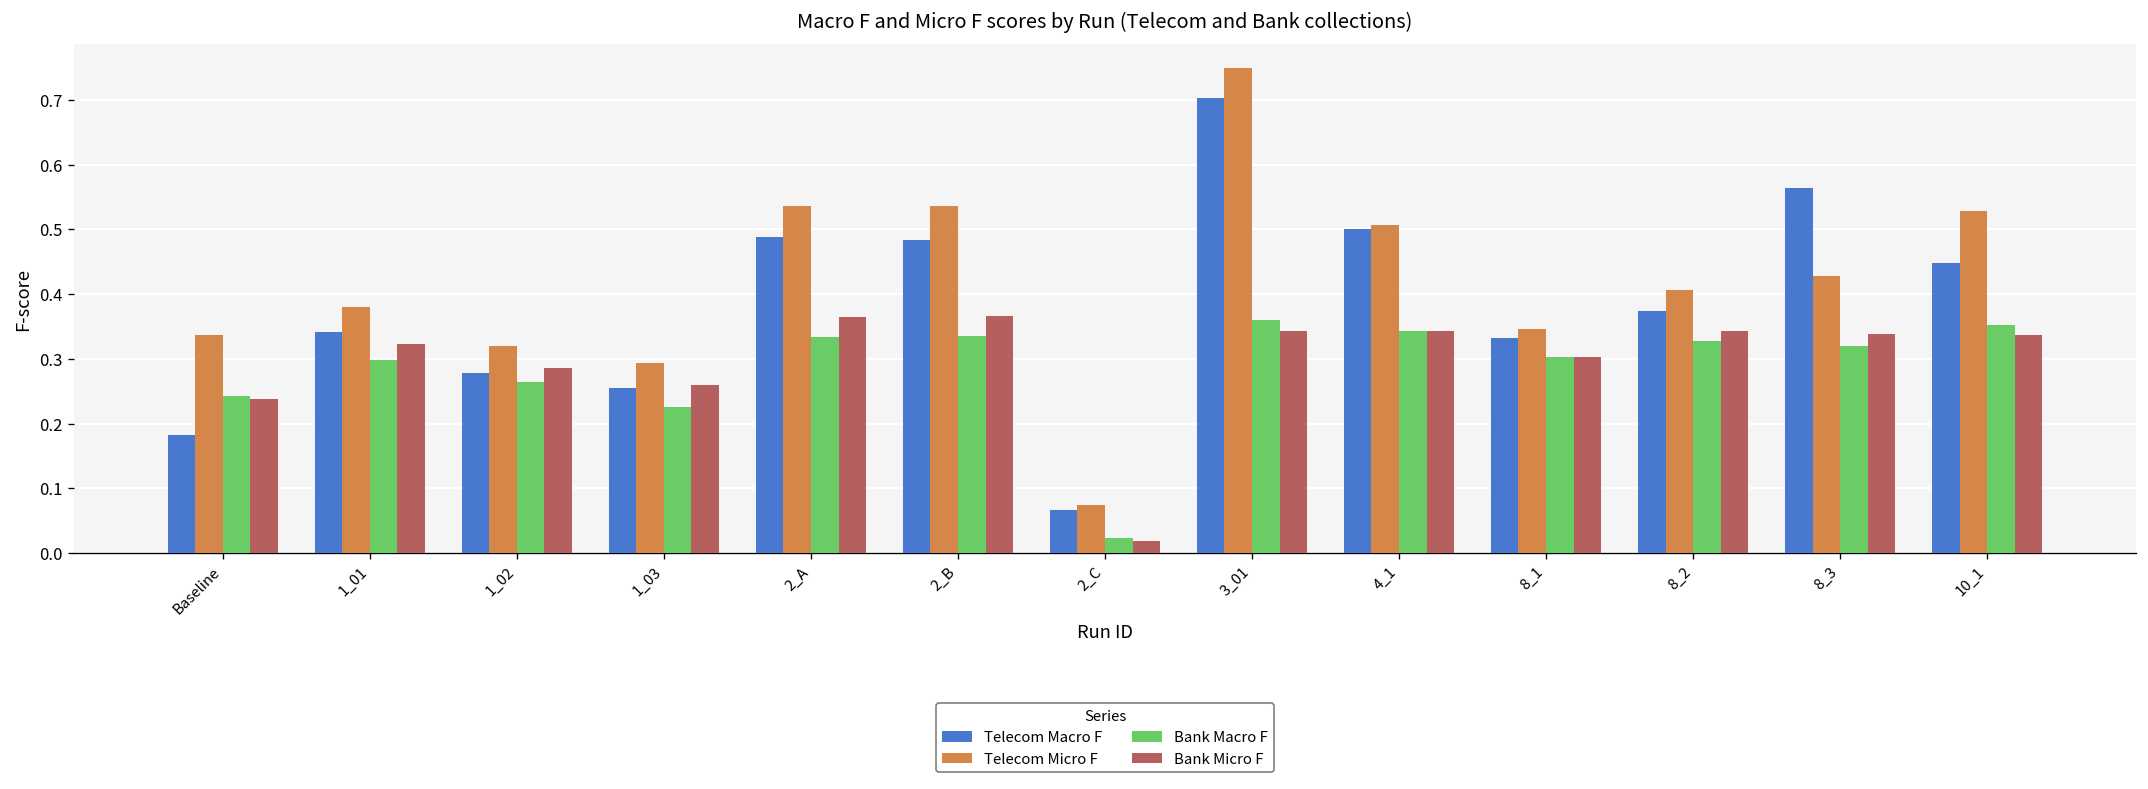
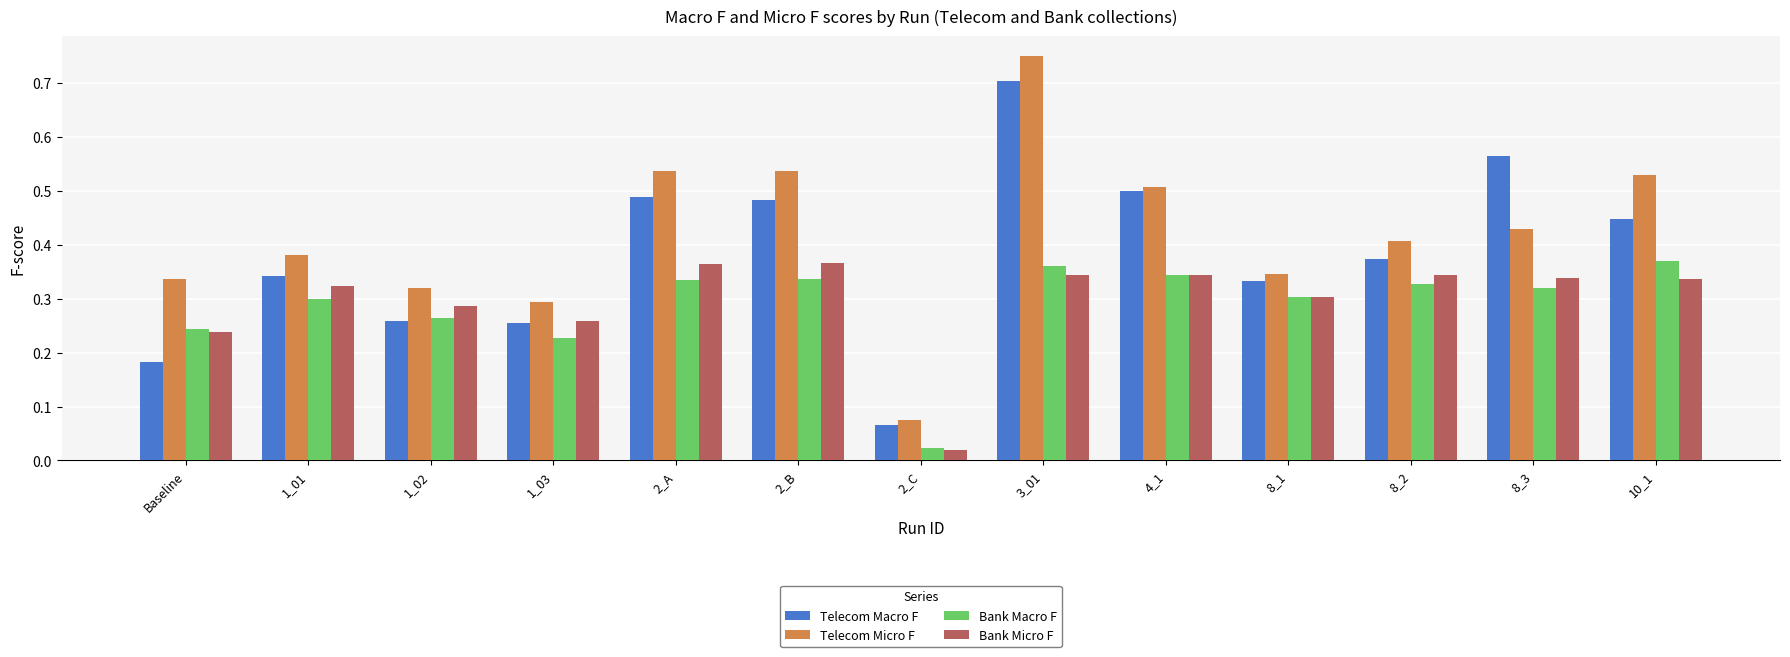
  {
    "Telecom Macro F": {
      "Baseline": 0.18,
      "1_01": 0.34,
-     "1_02": 0.28,
+     "1_02": 0.26,
      "1_03": 0.26,
      "2_A": 0.49,
      "2_B": 0.48,
      "2_C": 0.07,
      "3_01": 0.70,
      "4_1": 0.50,
      "8_1": 0.33,
      "8_2": 0.37,
      "8_3": 0.56,
      "10_1": 0.45
    },
    "Bank Macro F": {
      "Baseline": 0.24,
      "1_01": 0.30,
      "1_02": 0.26,
      "1_03": 0.23,
      "2_A": 0.33,
      "2_B": 0.34,
      "2_C": 0.02,
      "3_01": 0.36,
      "4_1": 0.34,
      "8_1": 0.30,
      "8_2": 0.33,
      "8_3": 0.32,
-     "10_1": 0.35
+     "10_1": 0.37
    }
  }
